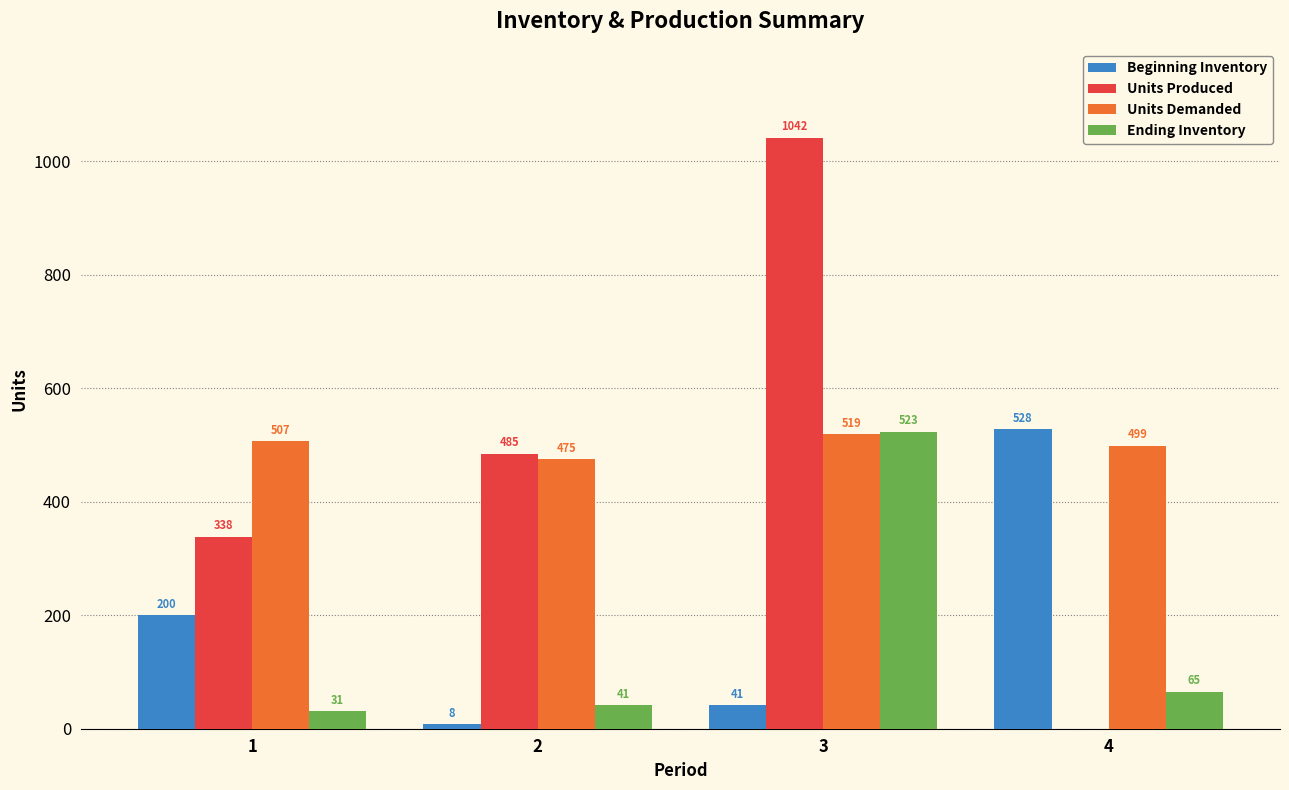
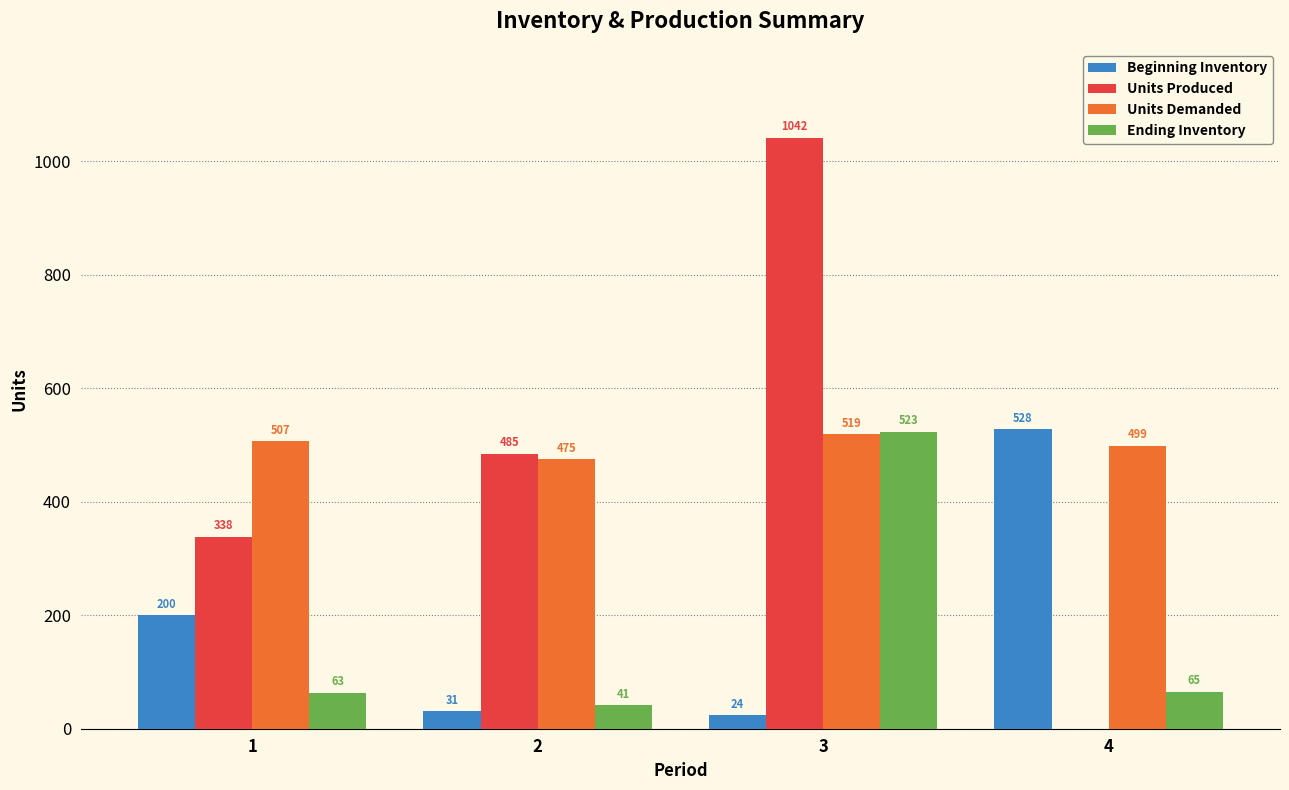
  {
    "Beginning Inventory": {
      "1": 200,
-     "2": 8,
-     "3": 41,
+     "2": 31,
+     "3": 24,
      "4": 528
    },
    "Ending Inventory": {
-     "1": 31,
+     "1": 63,
      "2": 41,
      "3": 523,
      "4": 65
    }
  }
